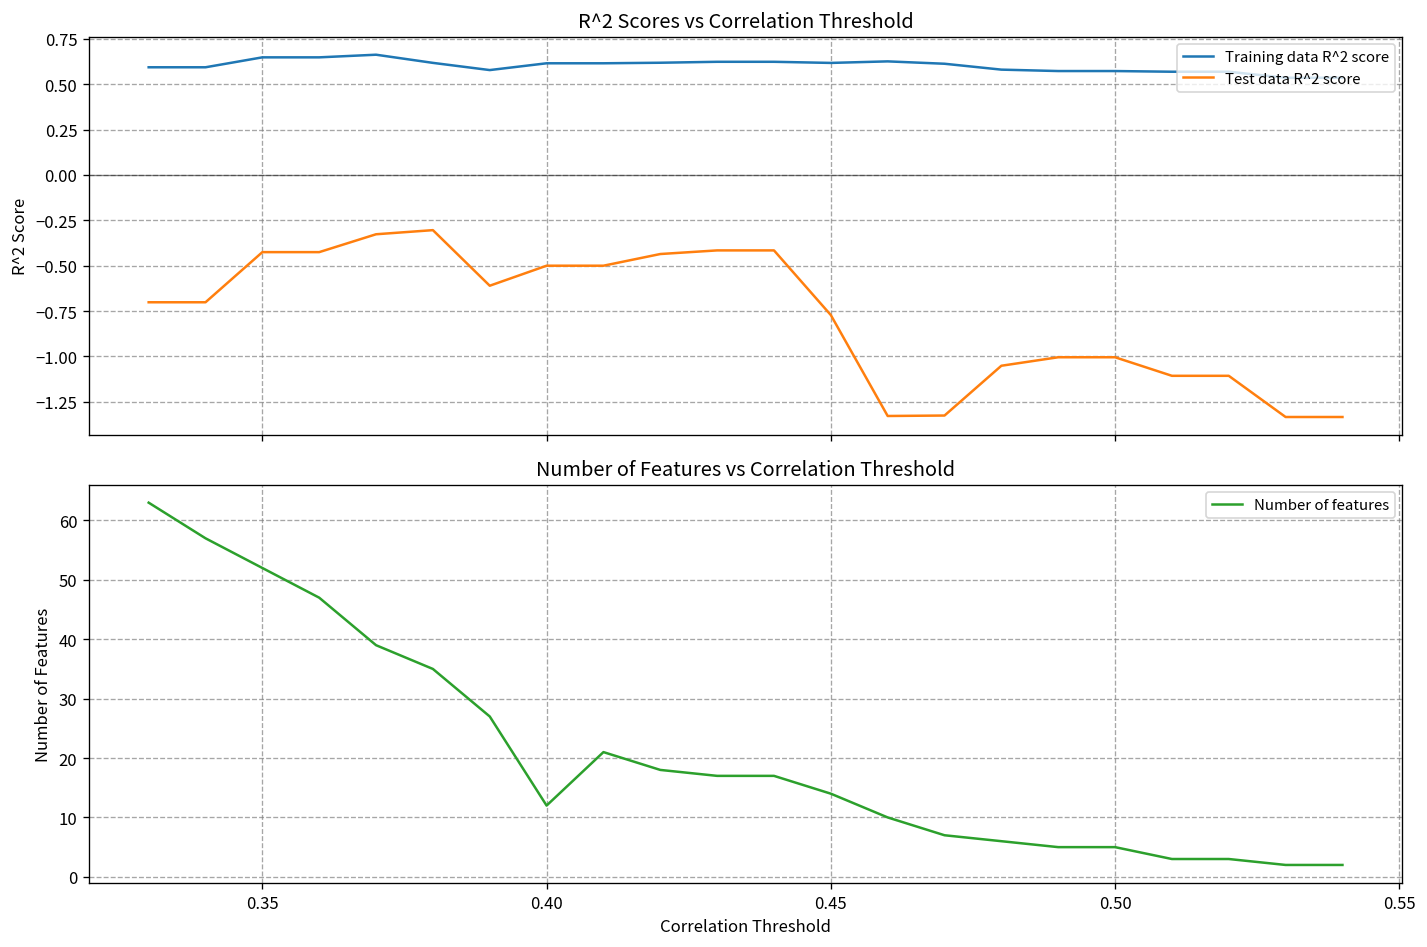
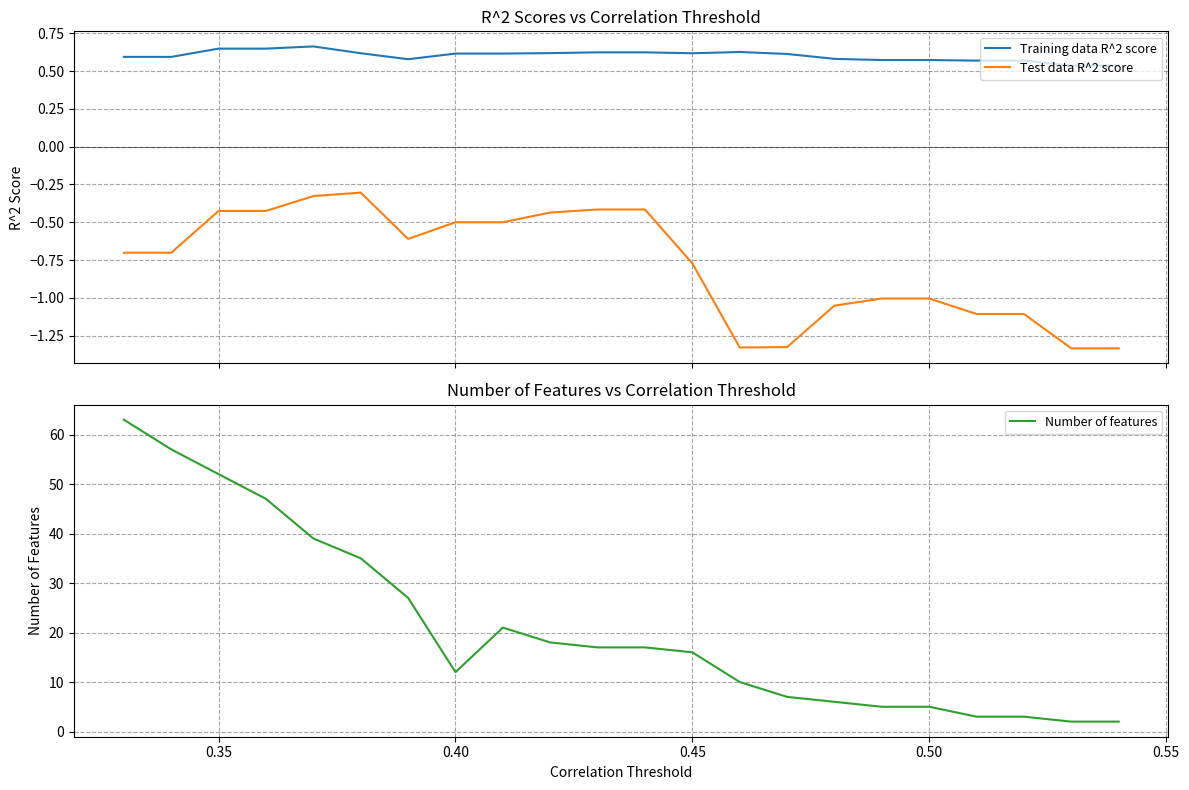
  {
    "Number of Features vs Correlation Threshold": {
      "0.35": 52,
      "0.40": 12,
-     "0.45": 14,
+     "0.45": 16,
      "0.50": 5
    }
  }
